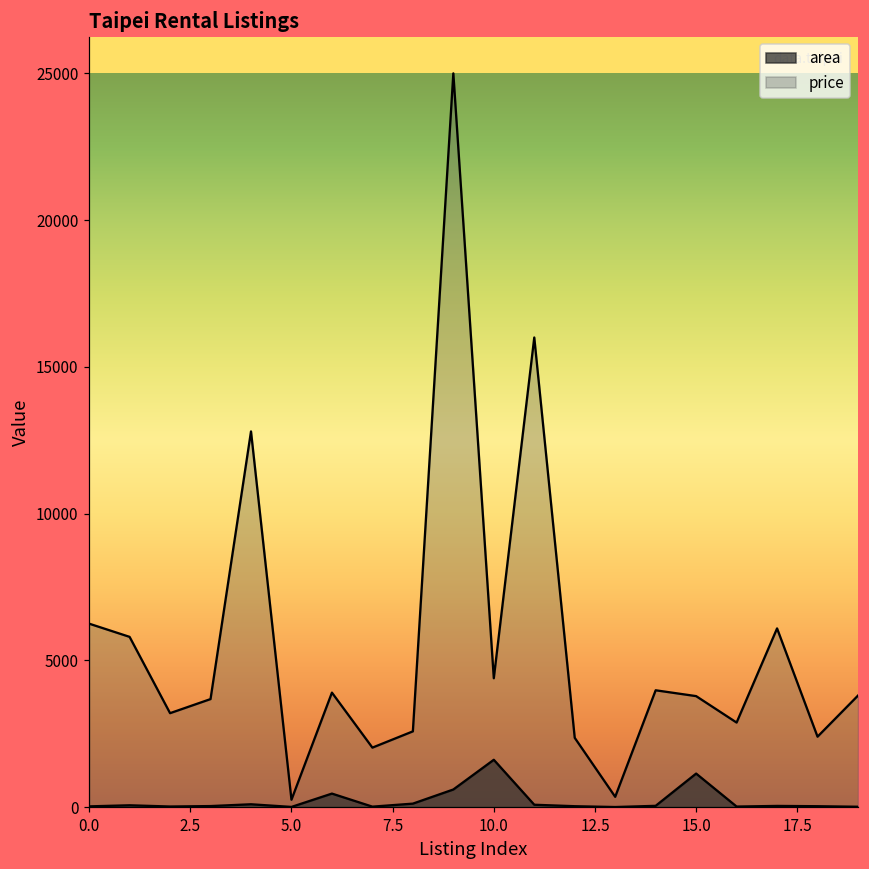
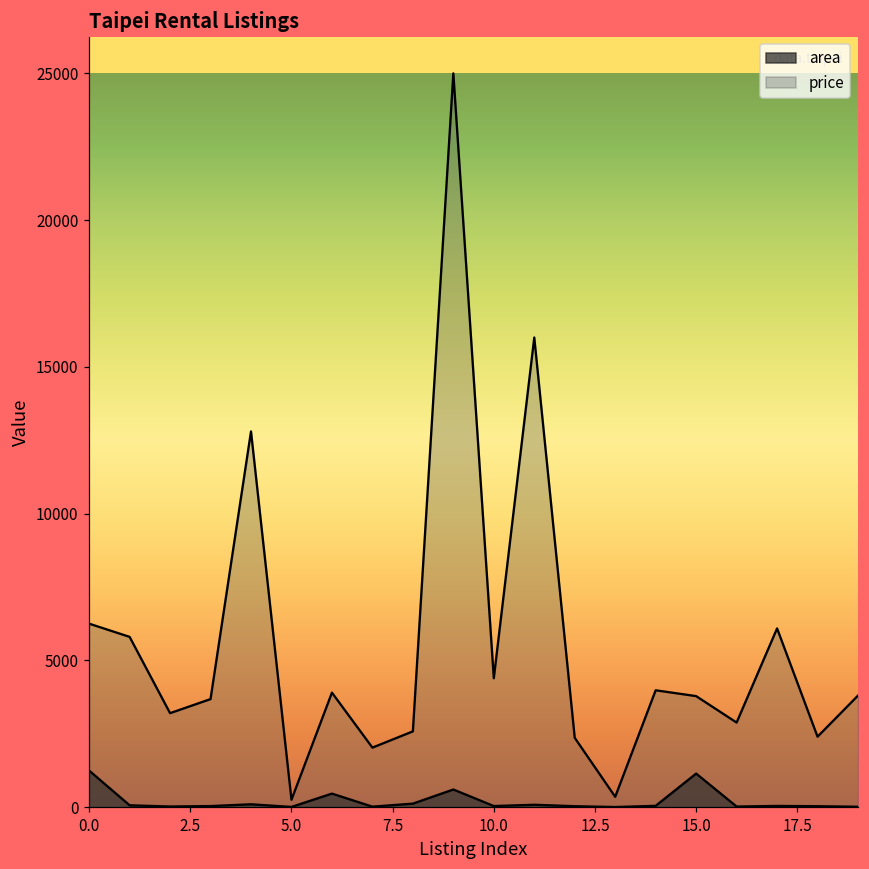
  {
    "area": {
-     "0.0": 0,
+     "0.0": 1200,
      "5.0": 0,
-     "10.0": 1600,
+     "10.0": 0,
      "15.0": 1100
    },
    "price": {
      "0.0": 6300,
      "5.0": 300,
      "10.0": 4400,
      "15.0": 3800
    }
  }
